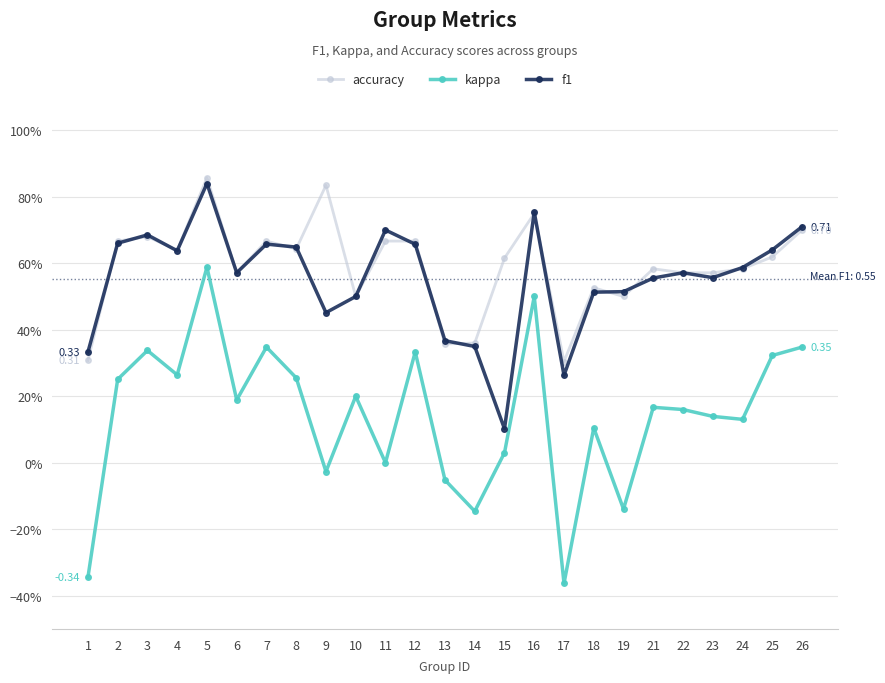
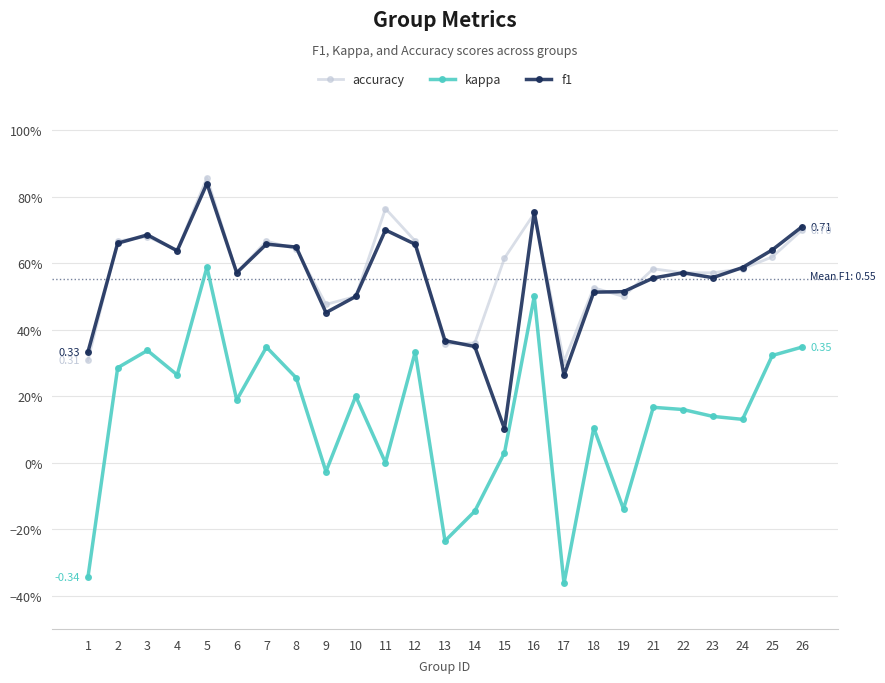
  {
    "accuracy": {
      "5": "86%",
      "7": "67%",
-     "9": "83%",
-     "11": "67%",
+     "9": "48%",
+     "11": "76%",
      "12": "67%",
      "13": "36%",
      "14": "36%",
      "15": "62%",
      "17": "30%",
      "18": "53%",
      "19": "50%",
      "21": "58%",
      "23": "57%",
      "25": "62%"
    },
    "kappa": {
-     "2": "25%",
+     "2": "29%",
      "3": "34%",
      "4": "26%",
      "5": "59%",
      "6": "19%",
      "7": "35%",
      "8": "26%",
      "9": "-3%",
      "10": "20%",
      "11": "0%",
      "12": "33%",
-     "13": "-5%",
+     "13": "-24%",
      "14": "-15%",
      "15": "3%",
      "16": "50%",
      "17": "-36%",
      "18": "10%",
      "19": "-14%",
      "21": "17%",
      "22": "16%",
      "23": "14%",
      "24": "13%",
      "25": "32%"
    },
    "f1": {
      "5": "84%",
      "7": "66%",
      "9": "45%",
      "11": "70%",
      "12": "66%",
      "13": "37%",
      "14": "35%",
      "15": "10%",
      "17": "26%",
      "18": "51%",
      "19": "51%",
      "21": "56%",
      "23": "56%",
      "25": "64%"
    }
  }
